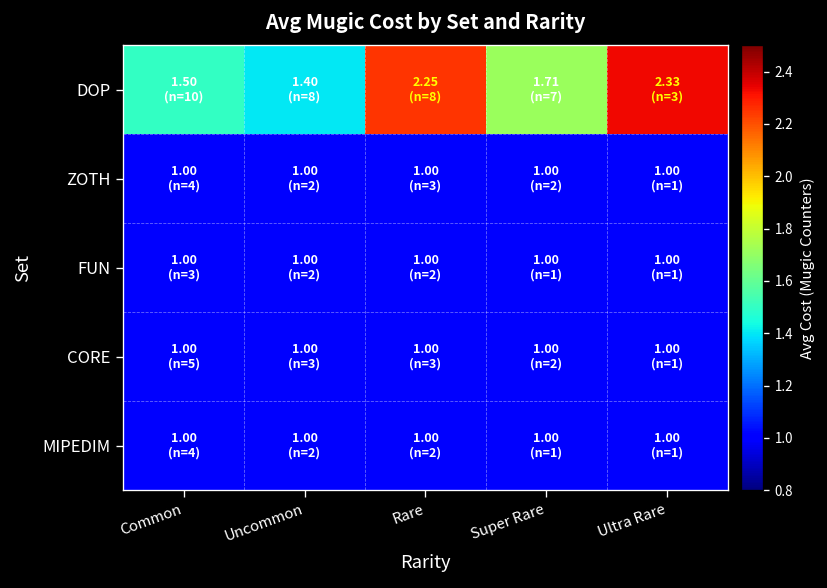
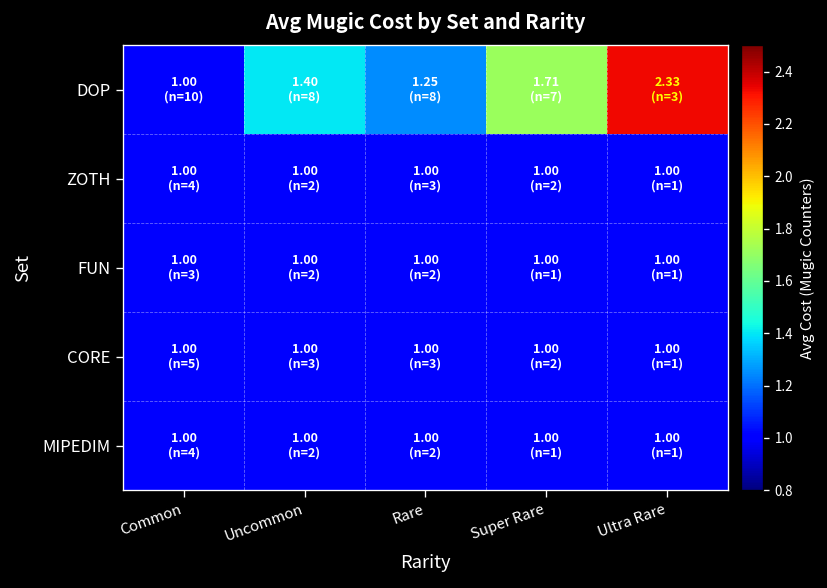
  {
    "DOP": {
-     "Common": 1.50,
-     "Rare": 2.25
+     "Common": 1.00,
+     "Rare": 1.25
    }
  }
